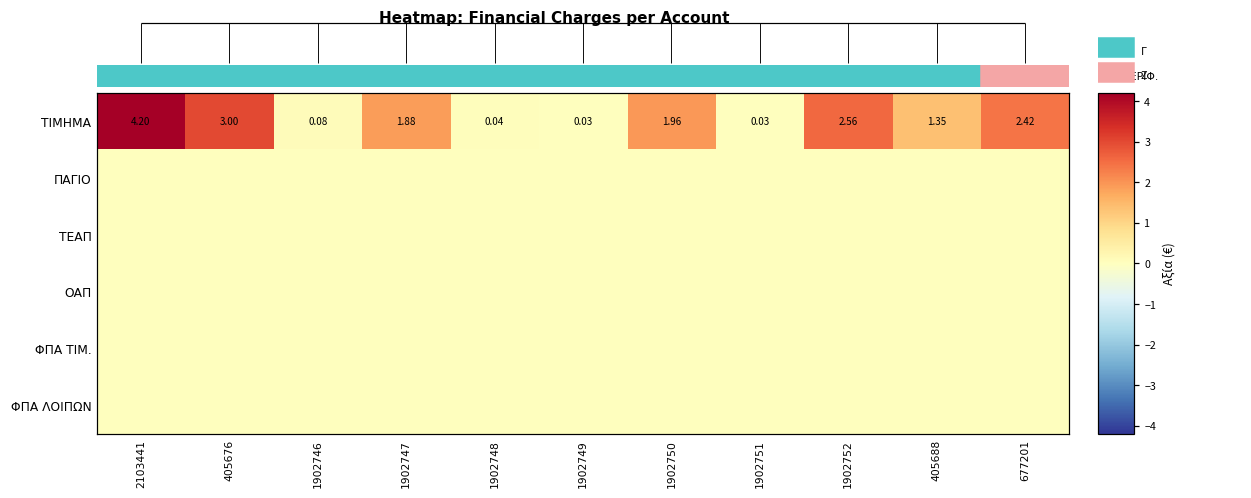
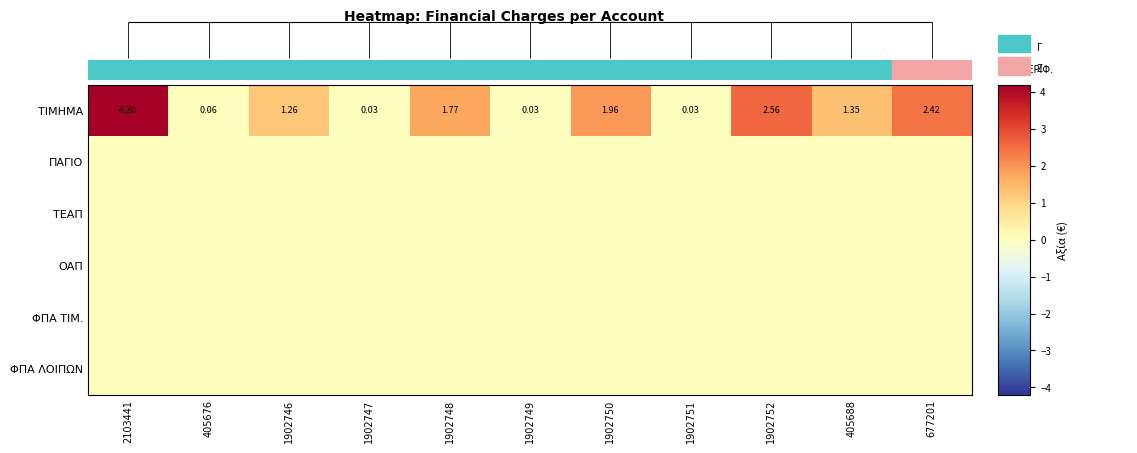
  {
    "ΤΙΜΗΜΑ": {
      "2103441": 4.20,
-     "405676": 3.00,
-     "1902746": 0.08,
-     "1902747": 1.88,
-     "1902748": 0.04,
+     "405676": 0.06,
+     "1902746": 1.26,
+     "1902747": 0.03,
+     "1902748": 1.77,
      "1902749": 0.03,
      "1902750": 1.96,
      "1902751": 0.03,
      "1902752": 2.56,
      "405688": 1.35,
      "677201": 2.42
    }
  }
